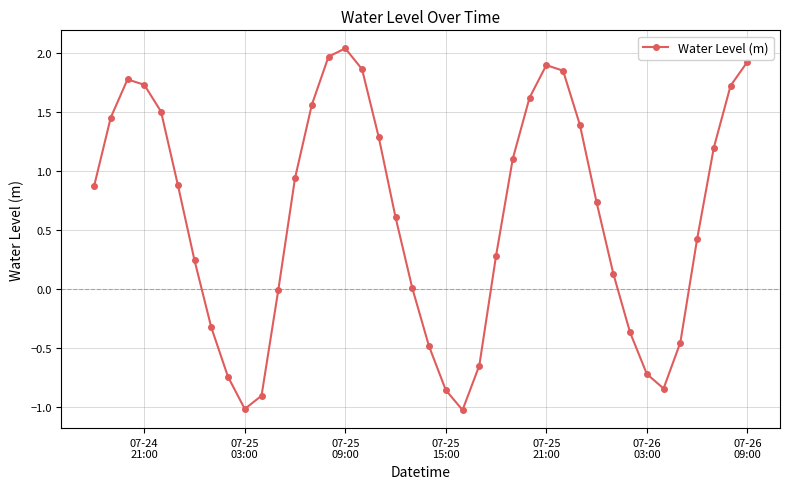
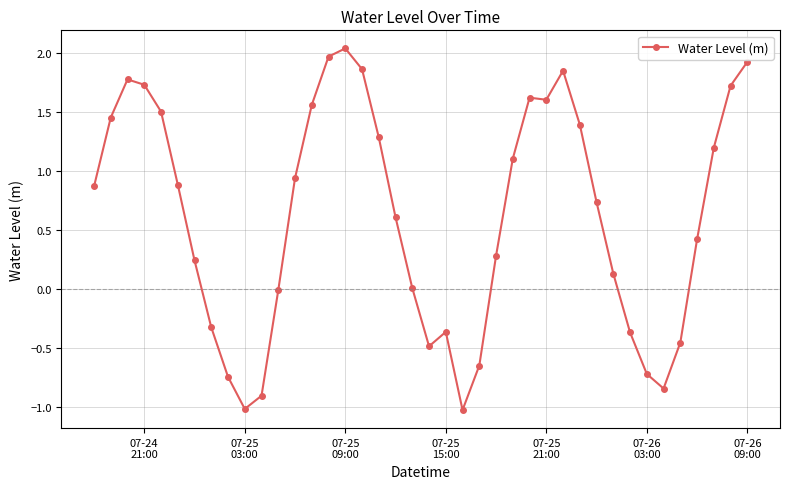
  {
    "07-24 21:00": 1.73,
    "07-25 03:00": -1.02,
    "07-25 09:00": 2.04,
-   "07-25 15:00": -0.86,
-   "07-25 21:00": 1.90,
+   "07-25 15:00": -0.36,
+   "07-25 21:00": 1.61,
    "07-26 03:00": -0.72,
    "07-26 09:00": 1.93
  }
